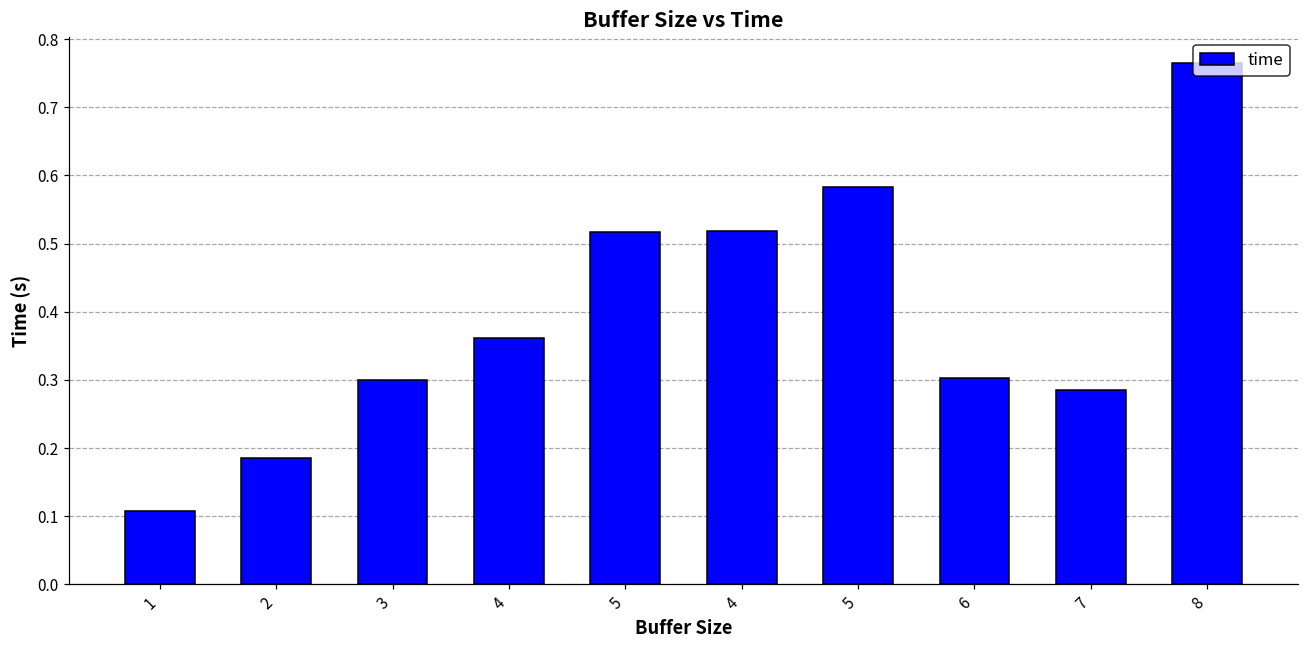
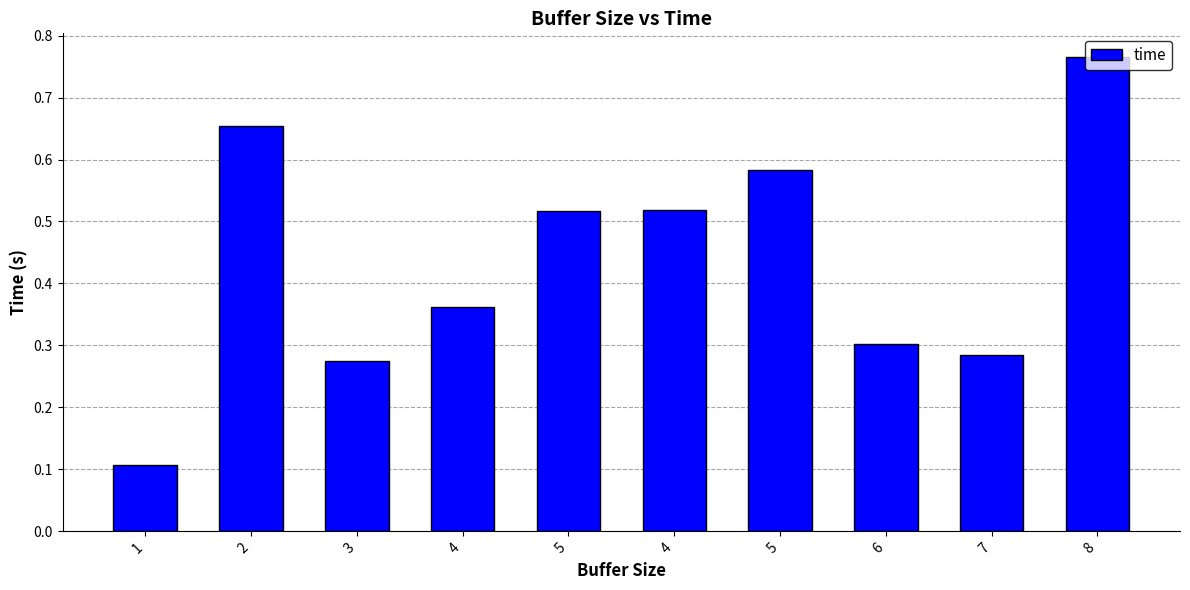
  {
    "1": 0.11,
-   "2": 0.19,
-   "3": 0.30,
+   "2": 0.65,
+   "3": 0.27,
    "6": 0.30,
    "7": 0.29
  }
